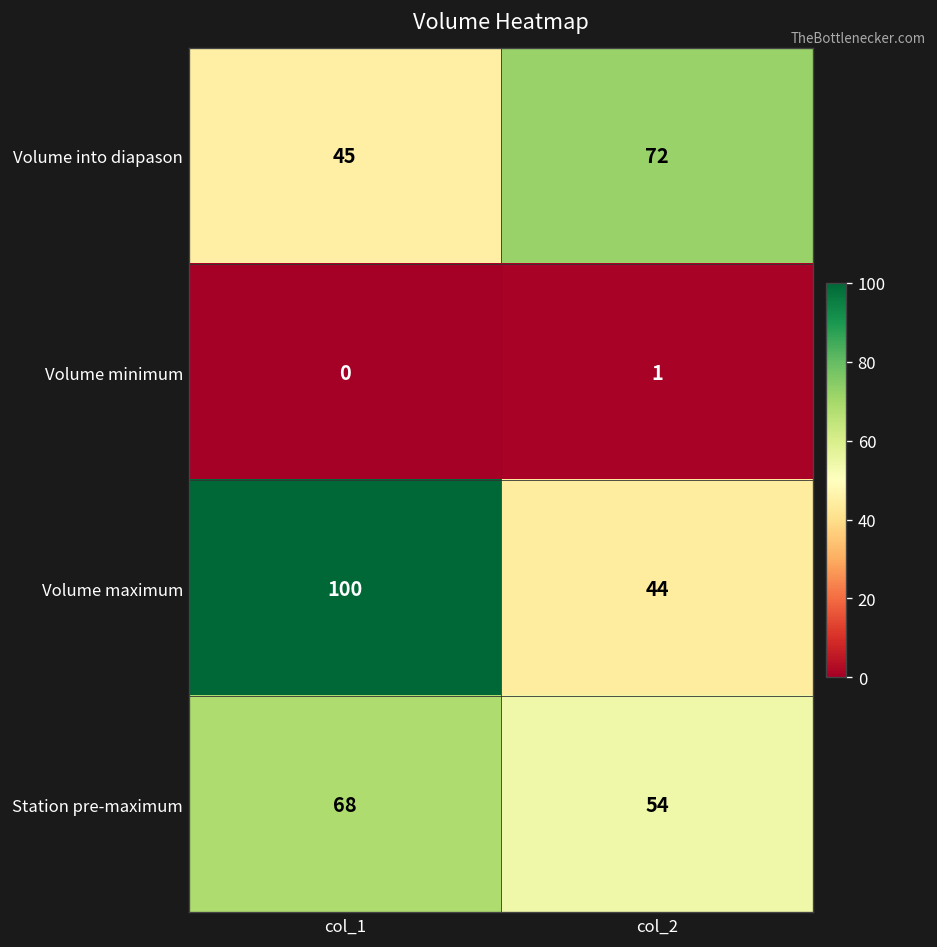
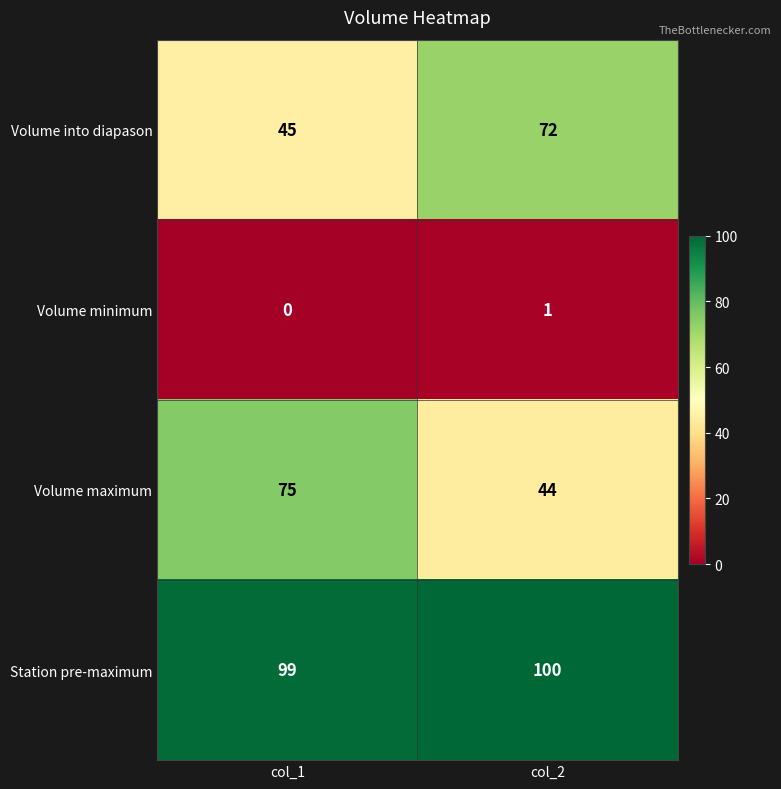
  {
    "Volume into diapason": {
      "col_1": 45,
      "col_2": 72
    },
    "Volume minimum": {
      "col_1": 0,
      "col_2": 1
    },
    "Volume maximum": {
-     "col_1": 100,
+     "col_1": 75,
      "col_2": 44
    },
    "Station pre-maximum": {
-     "col_1": 68,
-     "col_2": 54
+     "col_1": 99,
+     "col_2": 100
    }
  }
